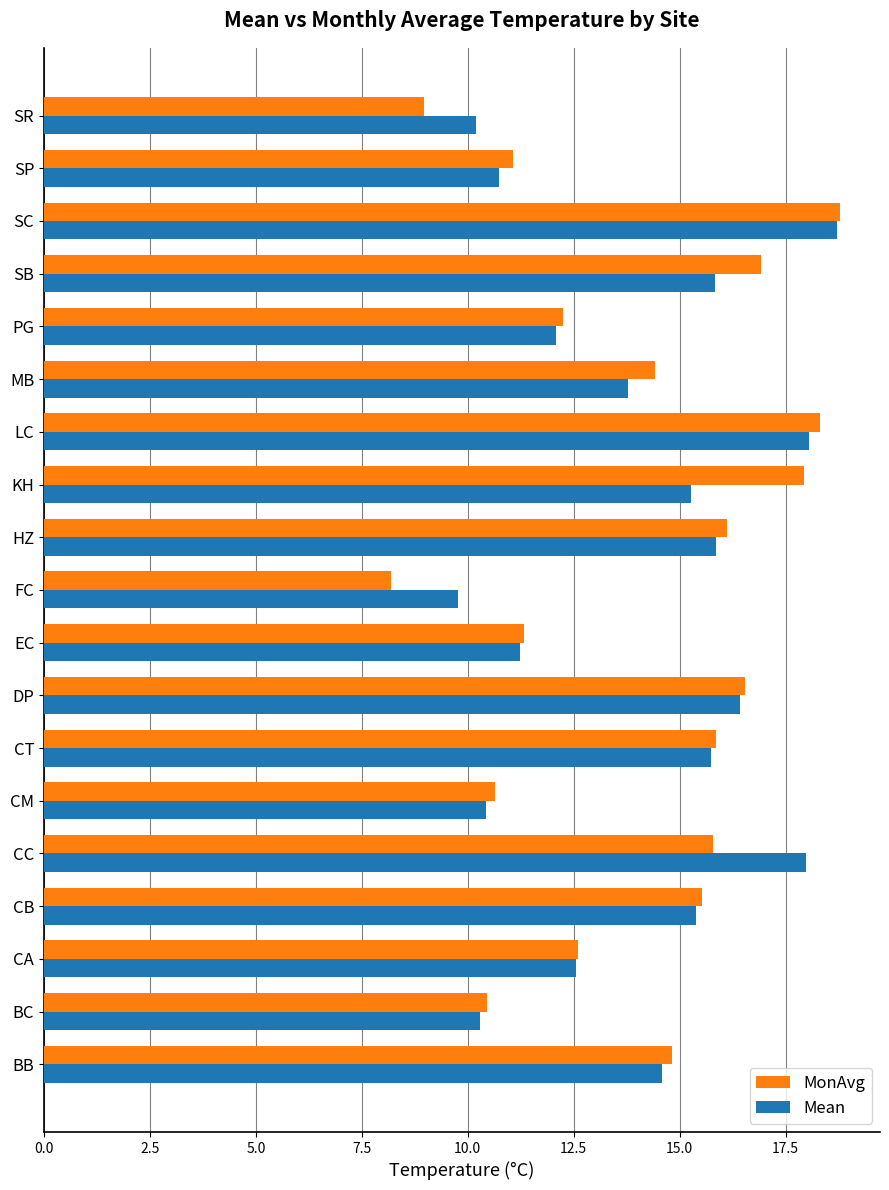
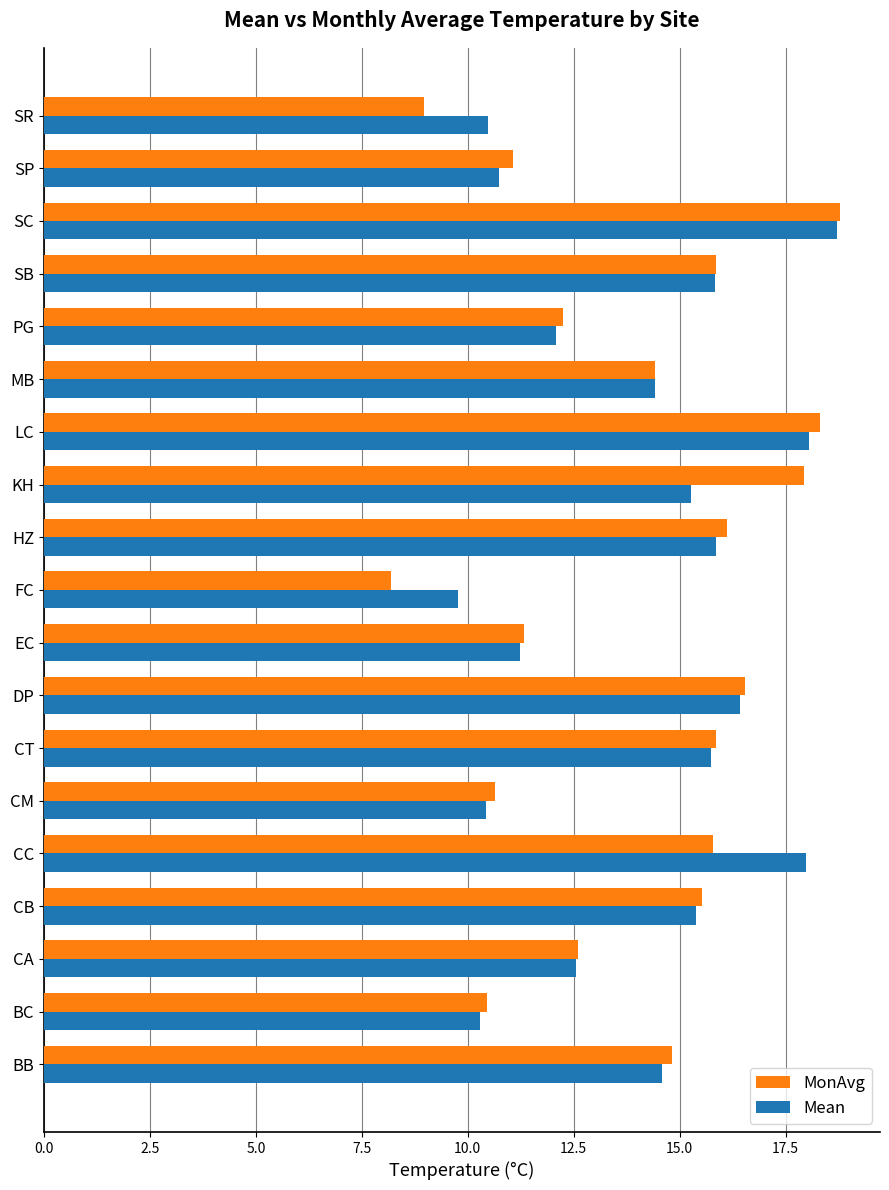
  {
    "MonAvg": {
      "SR": 9.0,
      "SP": 11.1,
      "SC": 18.8,
-     "SB": 16.9,
+     "SB": 15.9,
      "PG": 12.2,
      "MB": 14.4,
      "LC": 18.3,
      "KH": 17.9,
      "HZ": 16.1,
      "FC": 8.2,
      "EC": 11.3,
      "DP": 16.6,
      "CT": 15.9,
      "CM": 10.7,
      "CC": 15.8,
      "CB": 15.5,
      "CA": 12.6,
      "BC": 10.5,
      "BB": 14.8
    },
    "Mean": {
-     "SR": 10.2,
+     "SR": 10.5,
      "SP": 10.8,
      "SC": 18.7,
      "SB": 15.8,
      "PG": 12.1,
-     "MB": 13.8,
+     "MB": 14.4,
      "LC": 18.1,
      "KH": 15.3,
      "HZ": 15.9,
      "FC": 9.8,
      "EC": 11.2,
      "DP": 16.4,
      "CT": 15.8,
      "CM": 10.4,
      "CC": 18.0,
      "CB": 15.4,
      "CA": 12.6,
      "BC": 10.3,
      "BB": 14.6
    }
  }
